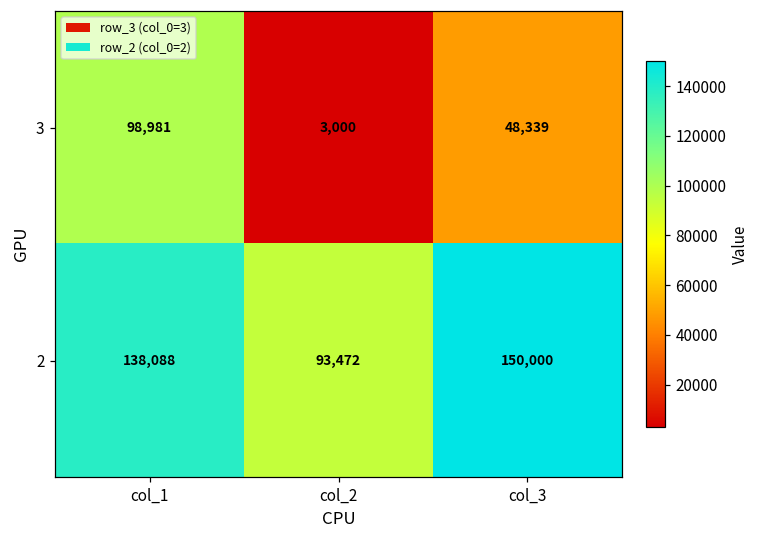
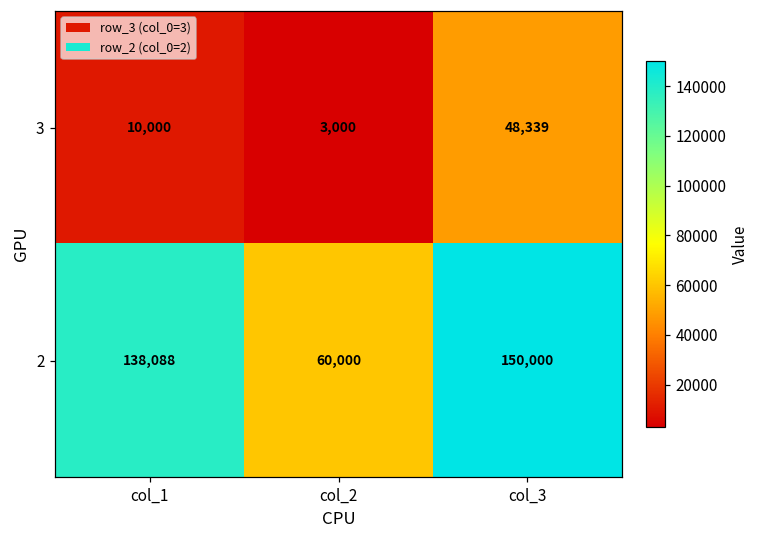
  {
    "3": {
-     "col_1": "98,981",
+     "col_1": "10,000",
      "col_2": "3,000",
      "col_3": "48,339"
    },
    "2": {
      "col_1": "138,088",
-     "col_2": "93,472",
+     "col_2": "60,000",
      "col_3": "150,000"
    }
  }
